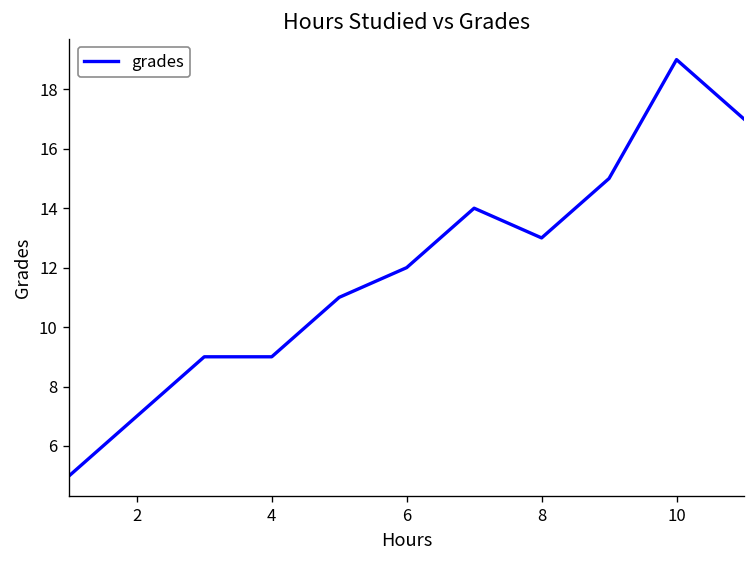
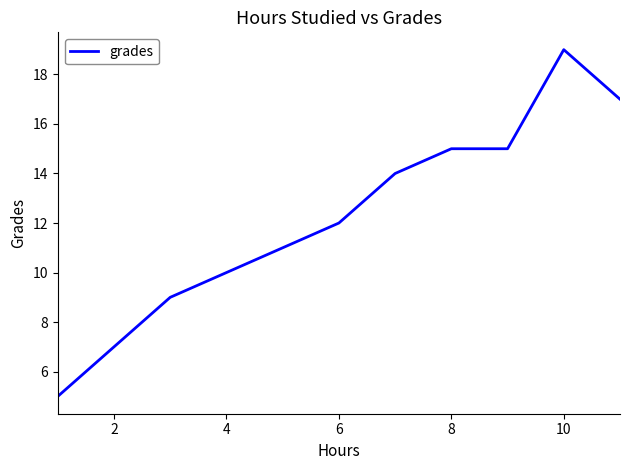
  {
    "2": 7,
-   "4": 9,
+   "4": 10,
    "6": 12,
-   "8": 13,
+   "8": 15,
    "10": 19
  }
